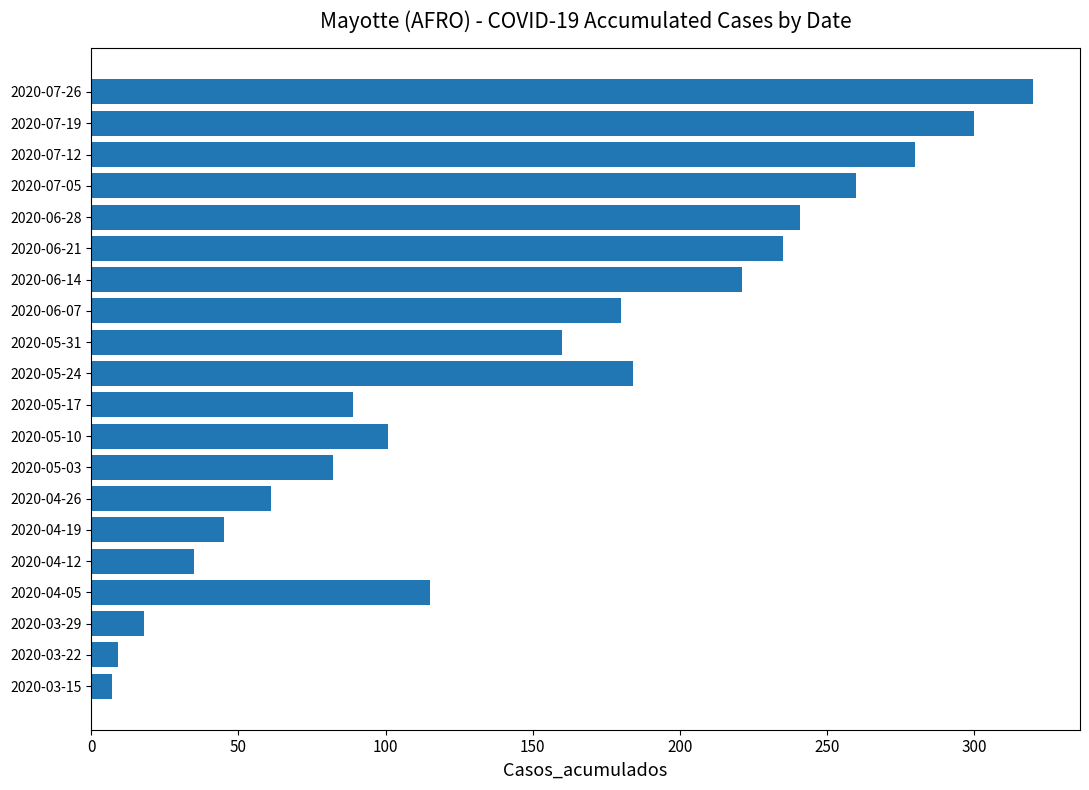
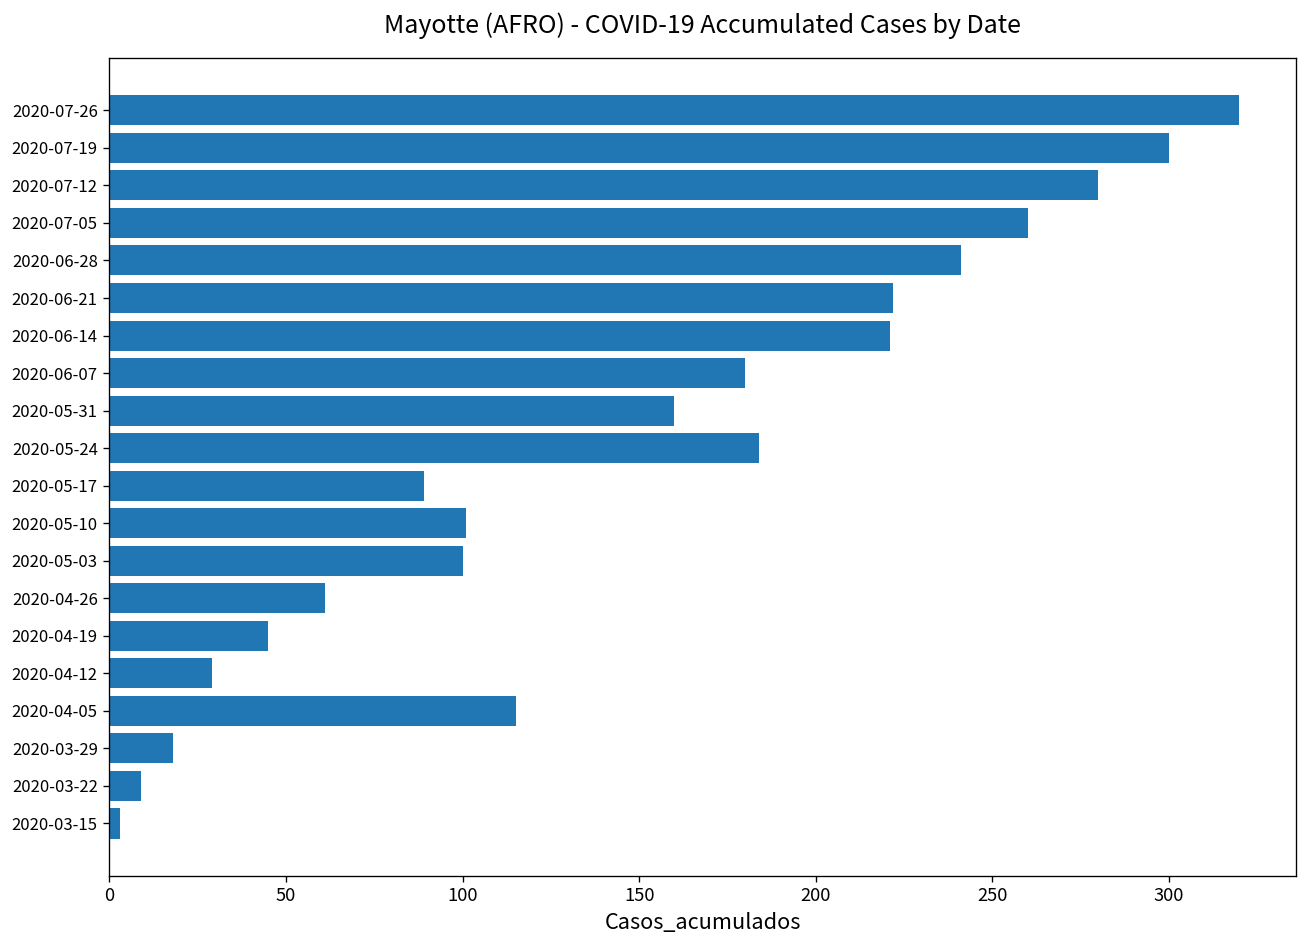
  {
    "2020-07-26": 320,
    "2020-07-19": 300,
    "2020-07-12": 280,
    "2020-07-05": 260,
    "2020-06-28": 241,
-   "2020-06-21": 235,
+   "2020-06-21": 222,
    "2020-06-14": 221,
    "2020-06-07": 180,
    "2020-05-31": 160,
    "2020-05-24": 184,
    "2020-05-17": 89,
    "2020-05-10": 101,
-   "2020-05-03": 82,
+   "2020-05-03": 100,
    "2020-04-26": 61,
    "2020-04-19": 45,
-   "2020-04-12": 35,
+   "2020-04-12": 29,
    "2020-04-05": 115,
    "2020-03-29": 18,
    "2020-03-22": 9,
-   "2020-03-15": 7
+   "2020-03-15": 3
  }
